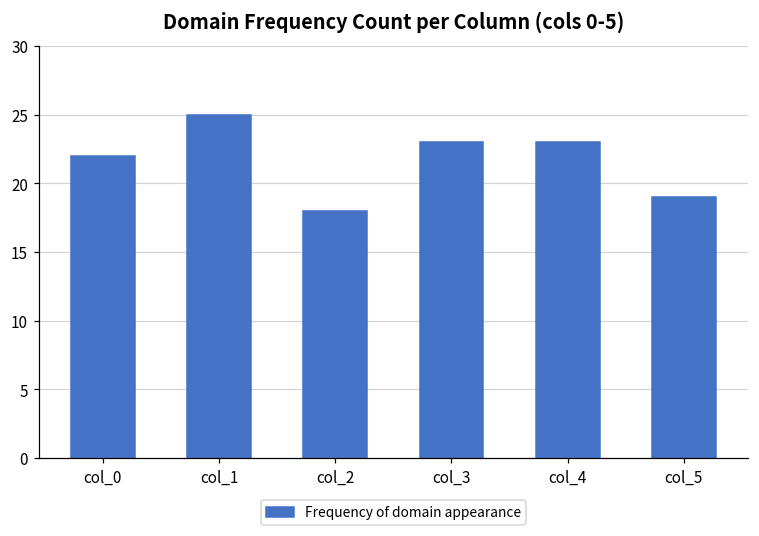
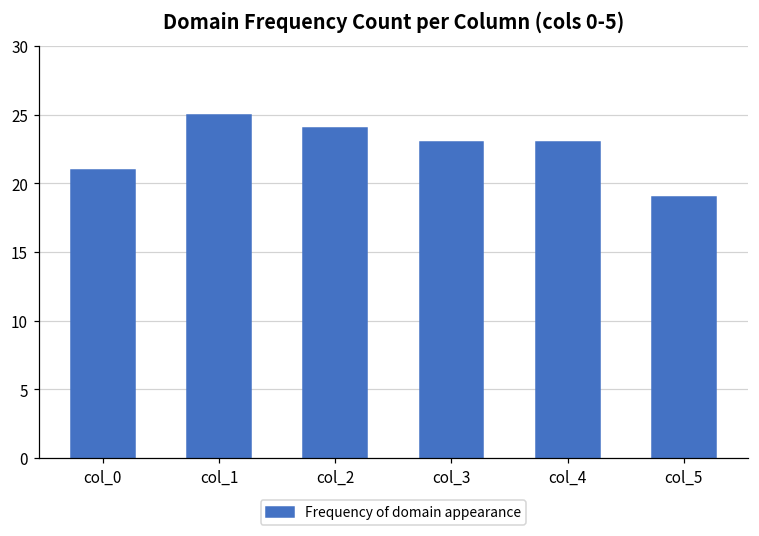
  {
-   "col_0": 22,
+   "col_0": 21,
    "col_1": 25,
-   "col_2": 18,
+   "col_2": 24,
    "col_3": 23,
    "col_4": 23,
    "col_5": 19
  }
